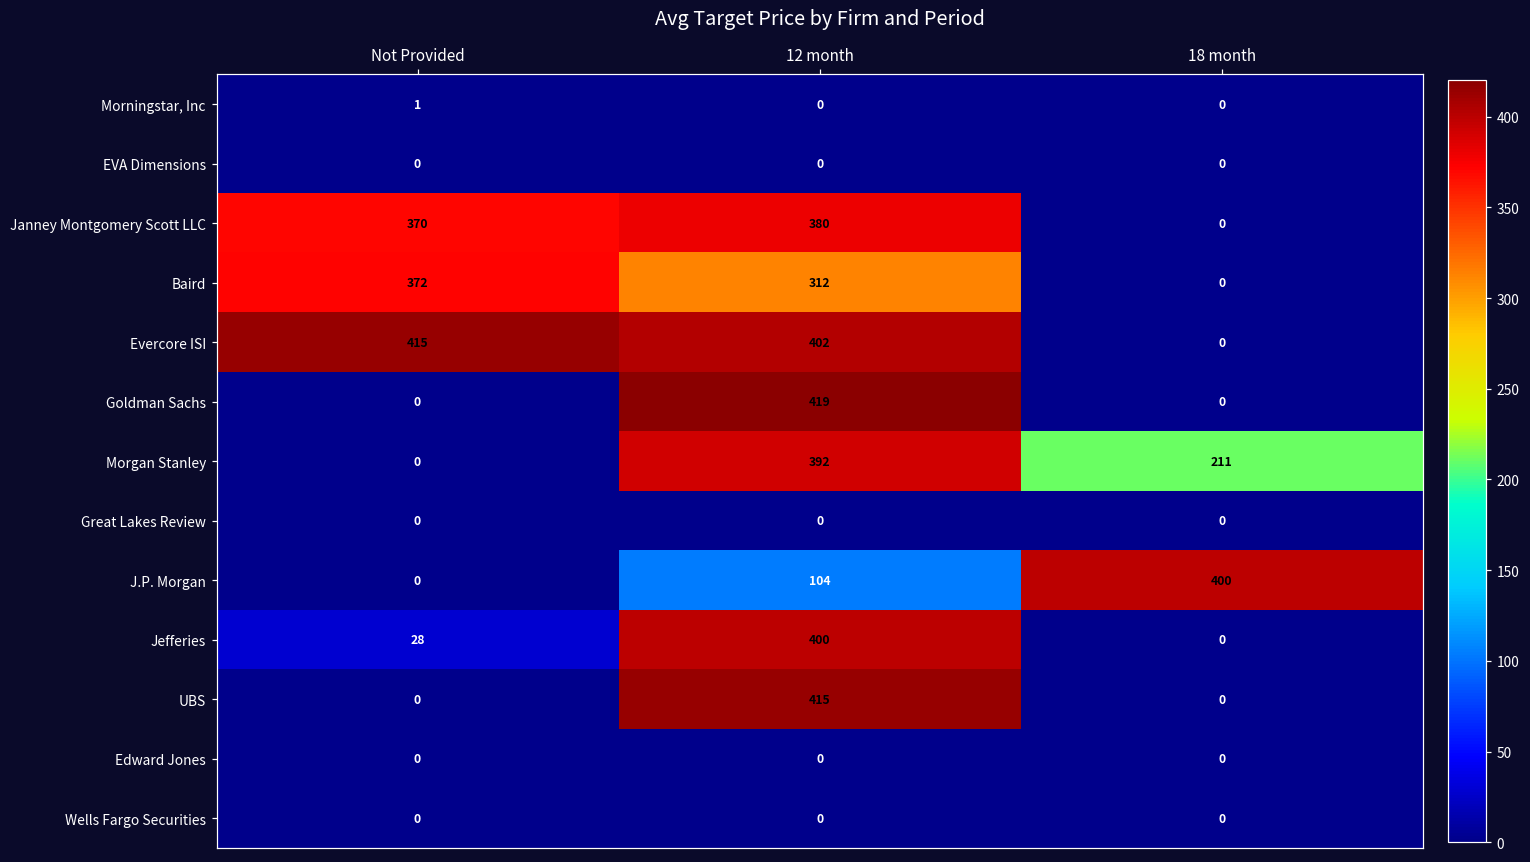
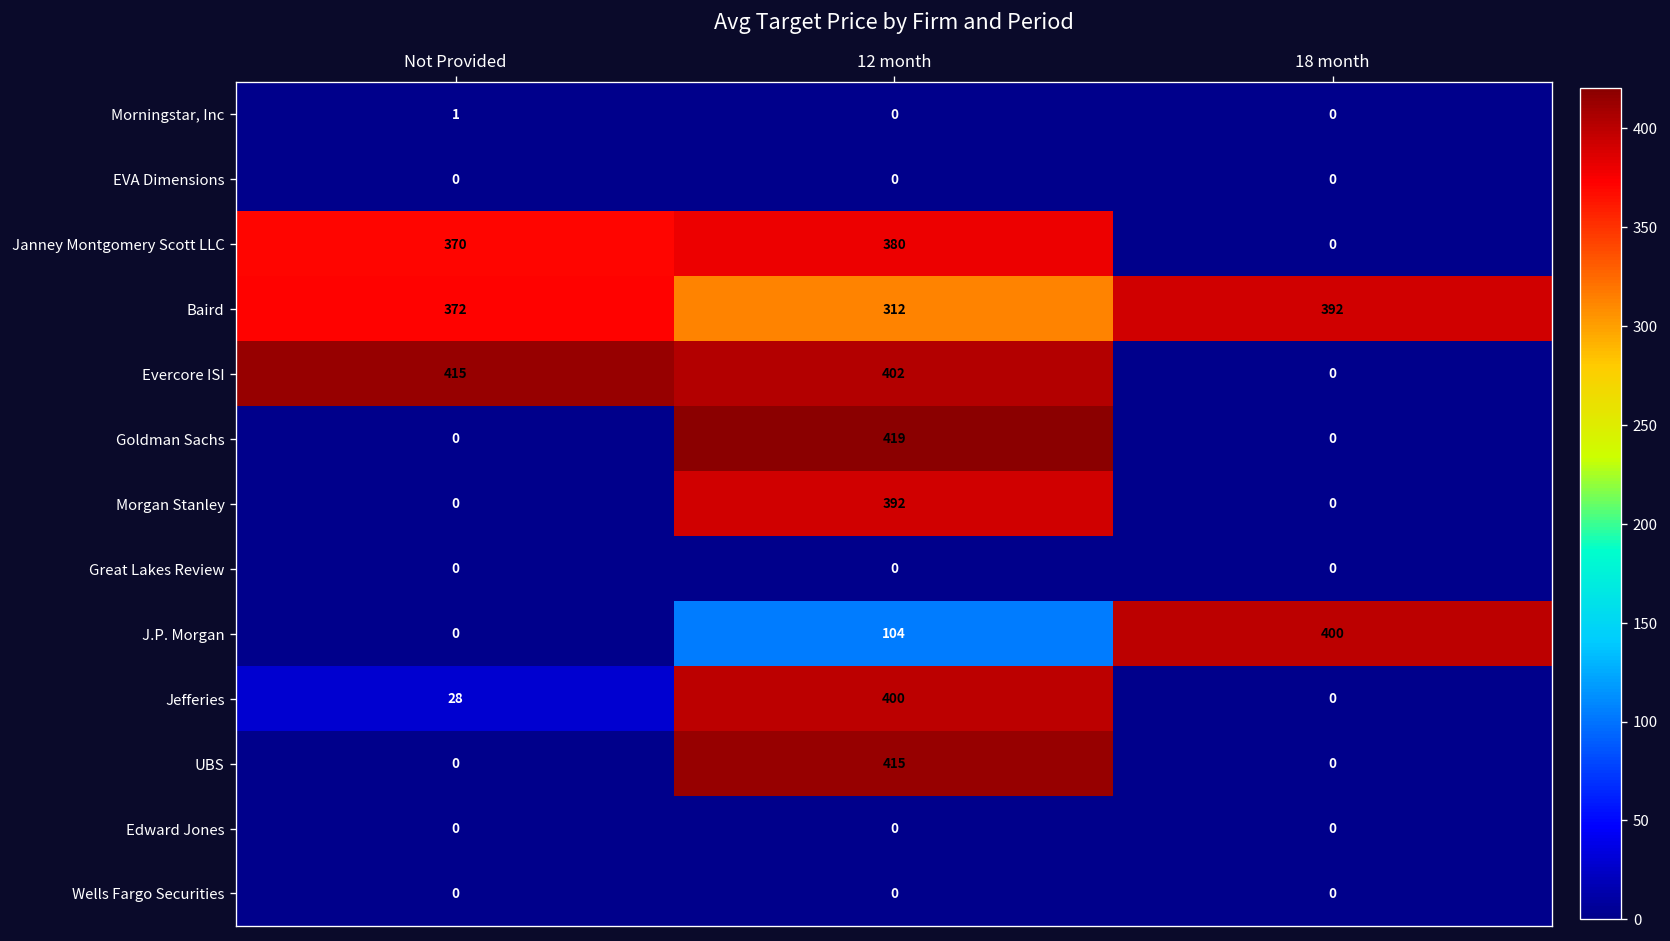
  {
    "Morningstar, Inc": {
      "Not Provided": 1,
      "12 month": 0,
      "18 month": 0
    },
    "EVA Dimensions": {
      "Not Provided": 0,
      "12 month": 0,
      "18 month": 0
    },
    "Janney Montgomery Scott LLC": {
      "Not Provided": 370,
      "12 month": 380,
      "18 month": 0
    },
    "Baird": {
      "Not Provided": 372,
      "12 month": 312,
-     "18 month": 0
+     "18 month": 392
    },
    "Evercore ISI": {
      "Not Provided": 415,
      "12 month": 402,
      "18 month": 0
    },
    "Goldman Sachs": {
      "Not Provided": 0,
      "12 month": 419,
      "18 month": 0
    },
    "Morgan Stanley": {
      "Not Provided": 0,
      "12 month": 392,
-     "18 month": 211
+     "18 month": 0
    },
    "Great Lakes Review": {
      "Not Provided": 0,
      "12 month": 0,
      "18 month": 0
    },
    "J.P. Morgan": {
      "Not Provided": 0,
      "12 month": 104,
      "18 month": 400
    },
    "Jefferies": {
      "Not Provided": 28,
      "12 month": 400,
      "18 month": 0
    },
    "UBS": {
      "Not Provided": 0,
      "12 month": 415,
      "18 month": 0
    },
    "Edward Jones": {
      "Not Provided": 0,
      "12 month": 0,
      "18 month": 0
    },
    "Wells Fargo Securities": {
      "Not Provided": 0,
      "12 month": 0,
      "18 month": 0
    }
  }
